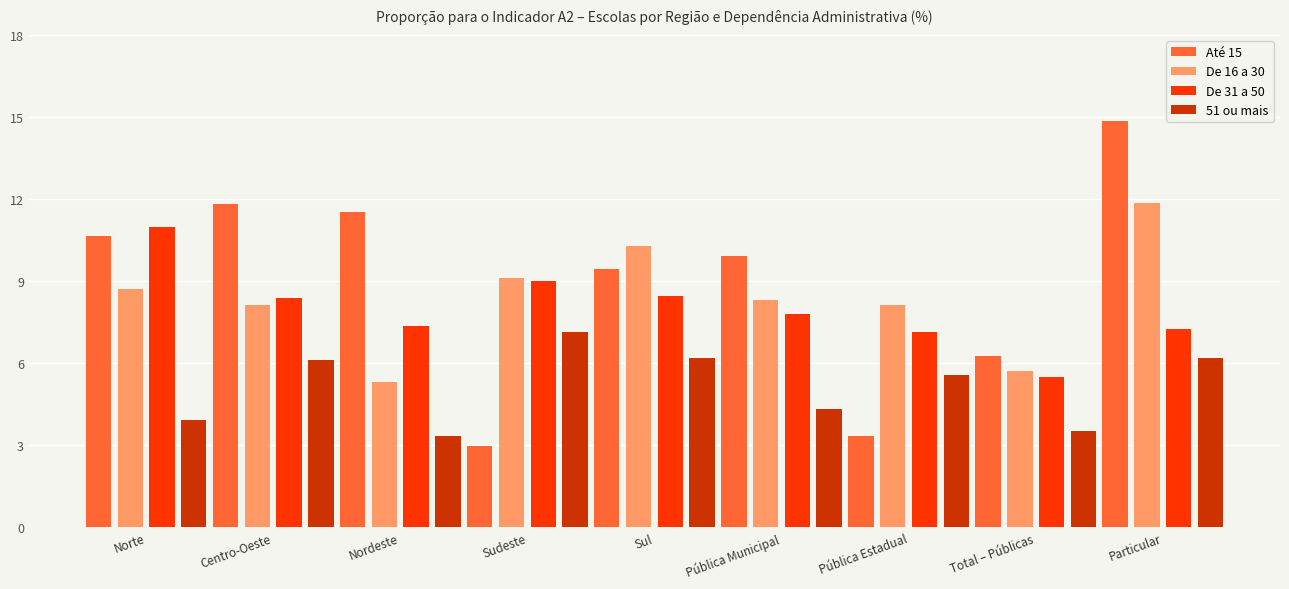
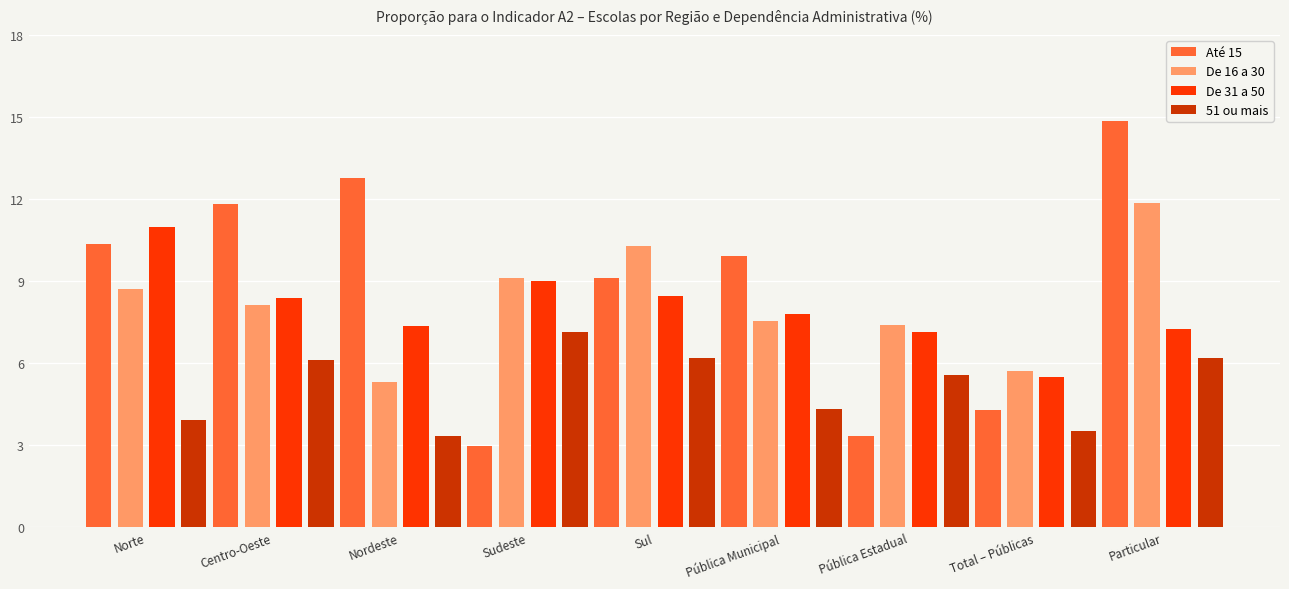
  {
    "Até 15": {
-     "Norte": 10.7,
+     "Norte": 10.4,
      "Centro-Oeste": 11.8,
-     "Nordeste": 11.5,
+     "Nordeste": 12.8,
      "Sudeste": 3.0,
-     "Sul": 9.4,
+     "Sul": 9.1,
      "Pública Municipal": 9.9,
      "Pública Estadual": 3.3,
-     "Total – Públicas": 6.2,
+     "Total – Públicas": 4.3,
      "Particular": 14.9
    },
    "De 16 a 30": {
      "Norte": 8.7,
      "Centro-Oeste": 8.1,
      "Nordeste": 5.3,
      "Sudeste": 9.1,
      "Sul": 10.3,
-     "Pública Municipal": 8.3,
-     "Pública Estadual": 8.1,
+     "Pública Municipal": 7.6,
+     "Pública Estadual": 7.4,
      "Total – Públicas": 5.7,
      "Particular": 11.9
    }
  }
